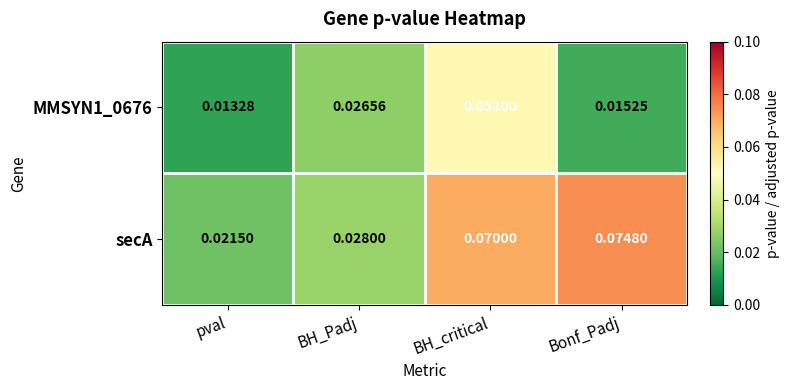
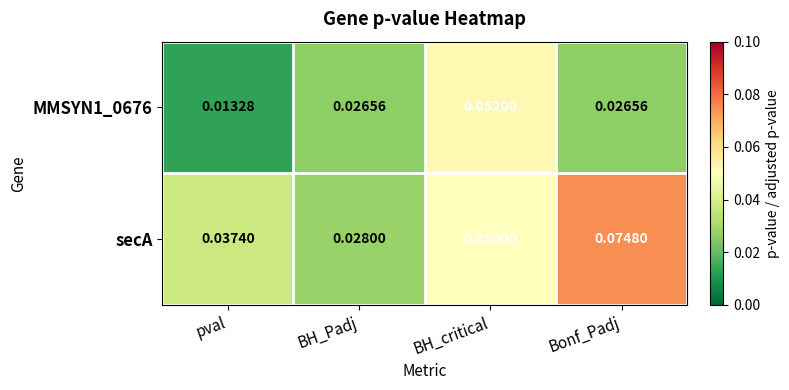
  {
    "MMSYN1_0676": {
      "pval": 0.01328,
      "BH_Padj": 0.02656,
      "BH_critical": 0.05200,
-     "Bonf_Padj": 0.01525
+     "Bonf_Padj": 0.02656
    },
    "secA": {
-     "pval": 0.02150,
+     "pval": 0.03740,
      "BH_Padj": 0.02800,
-     "BH_critical": 0.07000,
+     "BH_critical": 0.05000,
      "Bonf_Padj": 0.07480
    }
  }
